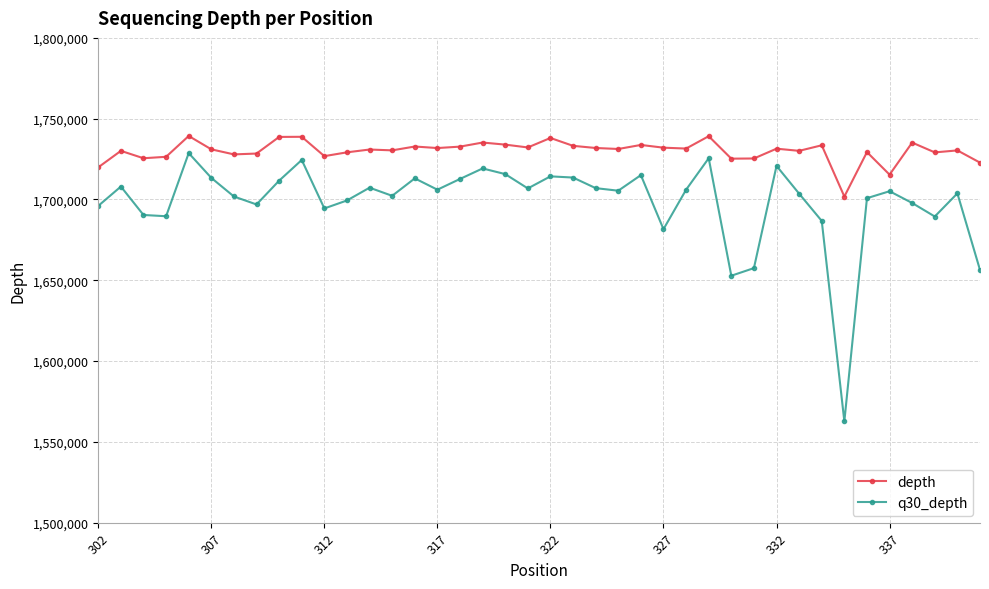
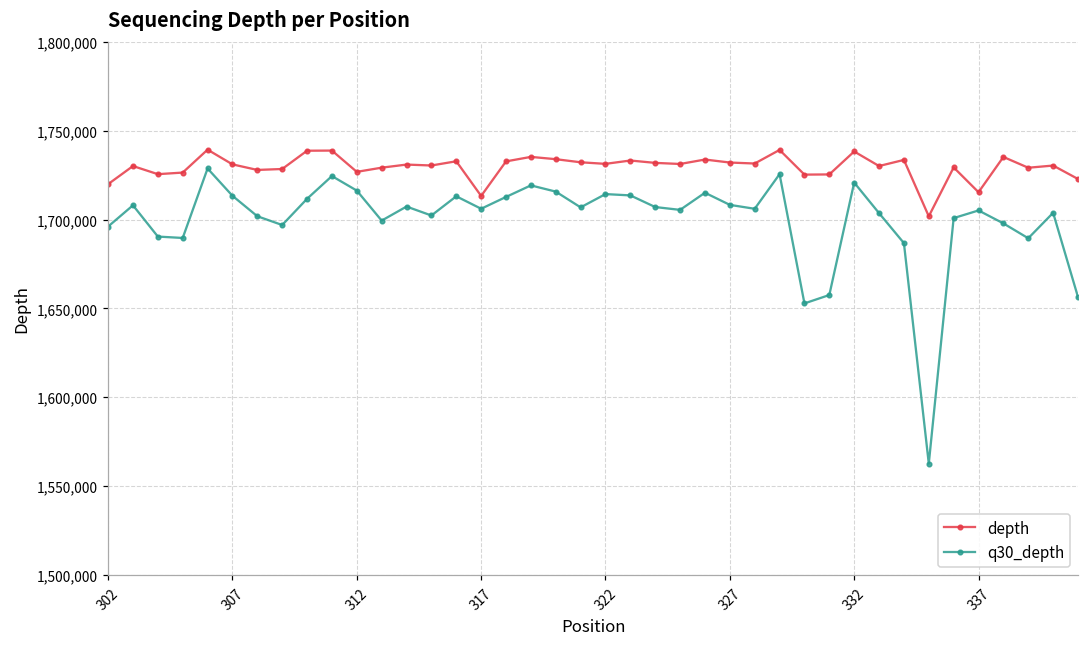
  {
    "depth": {
      "302": "1,720,000",
      "307": "1,731,000",
      "312": "1,727,000",
-     "317": "1,732,000",
-     "322": "1,738,000",
+     "317": "1,713,000",
+     "322": "1,731,000",
      "327": "1,732,000",
-     "332": "1,731,000",
+     "332": "1,738,000",
      "337": "1,715,000"
    },
    "q30_depth": {
      "302": "1,696,000",
      "307": "1,713,000",
-     "312": "1,694,000",
+     "312": "1,716,000",
      "317": "1,706,000",
      "322": "1,714,000",
-     "327": "1,682,000",
+     "327": "1,708,000",
      "332": "1,721,000",
      "337": "1,705,000"
    }
  }
